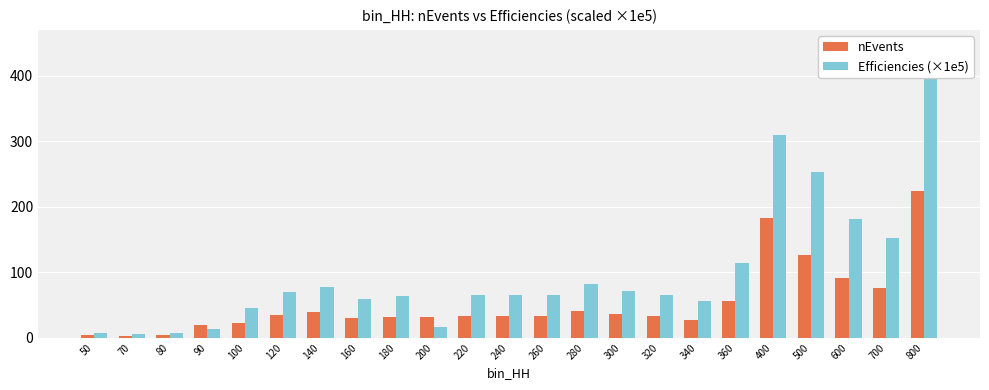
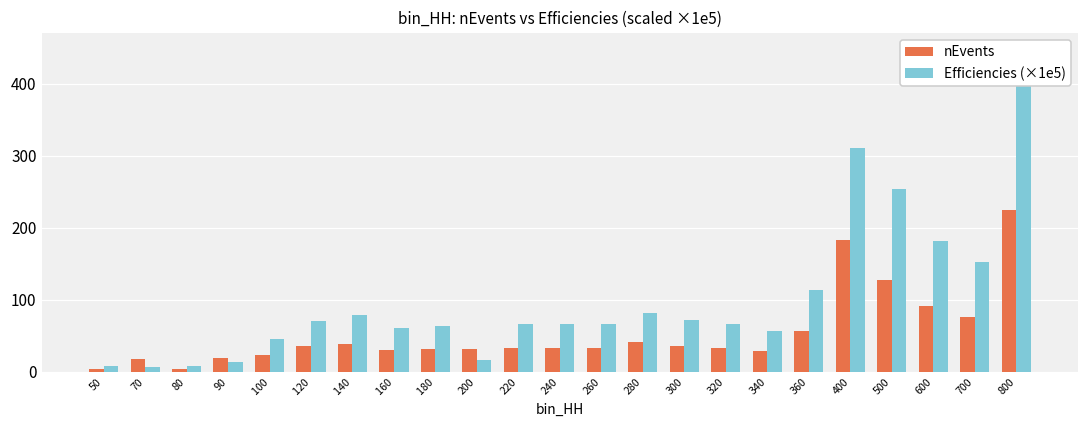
  {
    "nEvents": {
      "50": 0,
-     "70": 0,
+     "70": 20,
      "80": 0,
      "90": 20,
      "100": 20,
      "120": 40,
      "140": 40,
      "160": 30,
      "180": 30,
      "200": 30,
      "220": 30,
      "240": 30,
      "260": 30,
      "280": 40,
      "300": 40,
      "320": 30,
      "340": 30,
      "360": 60,
      "400": 180,
      "500": 130,
      "600": 90,
      "700": 80,
      "800": 220
    },
    "Efficiencies (×1e5)": {
      "50": 10,
      "70": 10,
      "80": 10,
      "90": 10,
      "100": 50,
      "120": 70,
      "140": 80,
      "160": 60,
      "180": 60,
      "200": 20,
      "220": 70,
      "240": 70,
      "260": 70,
      "280": 80,
      "300": 70,
      "320": 70,
      "340": 60,
      "360": 110,
      "400": 310,
      "500": 250,
      "600": 180,
      "700": 150
    }
  }
